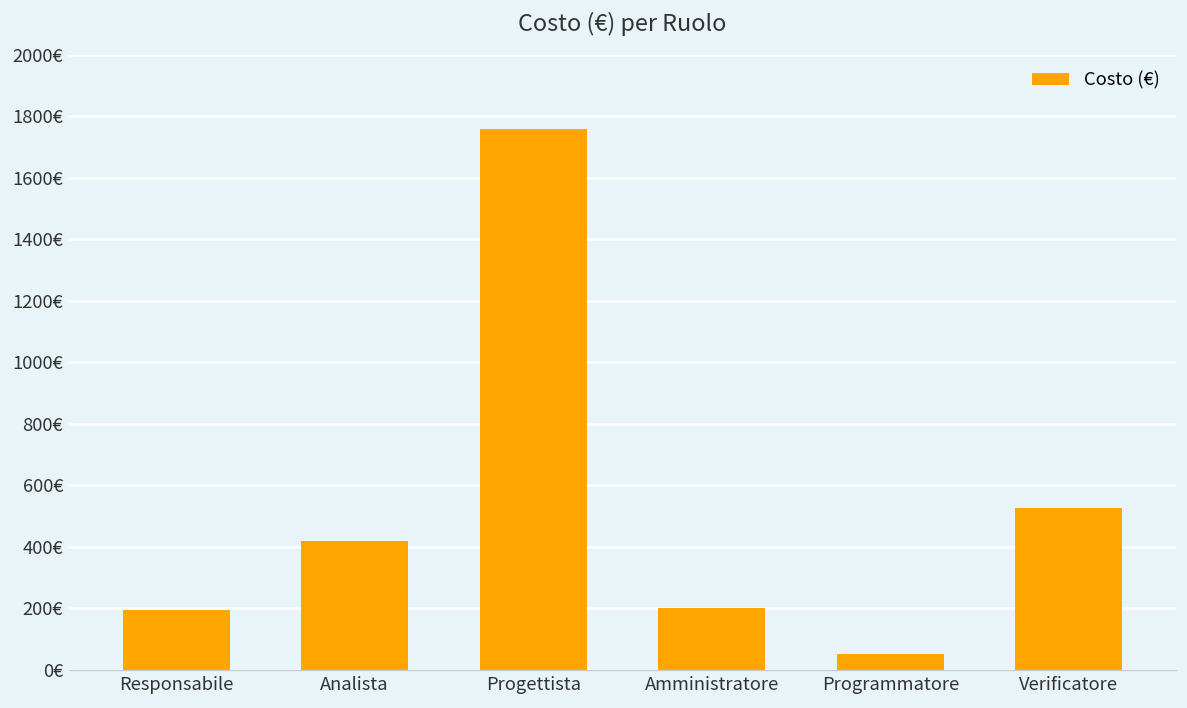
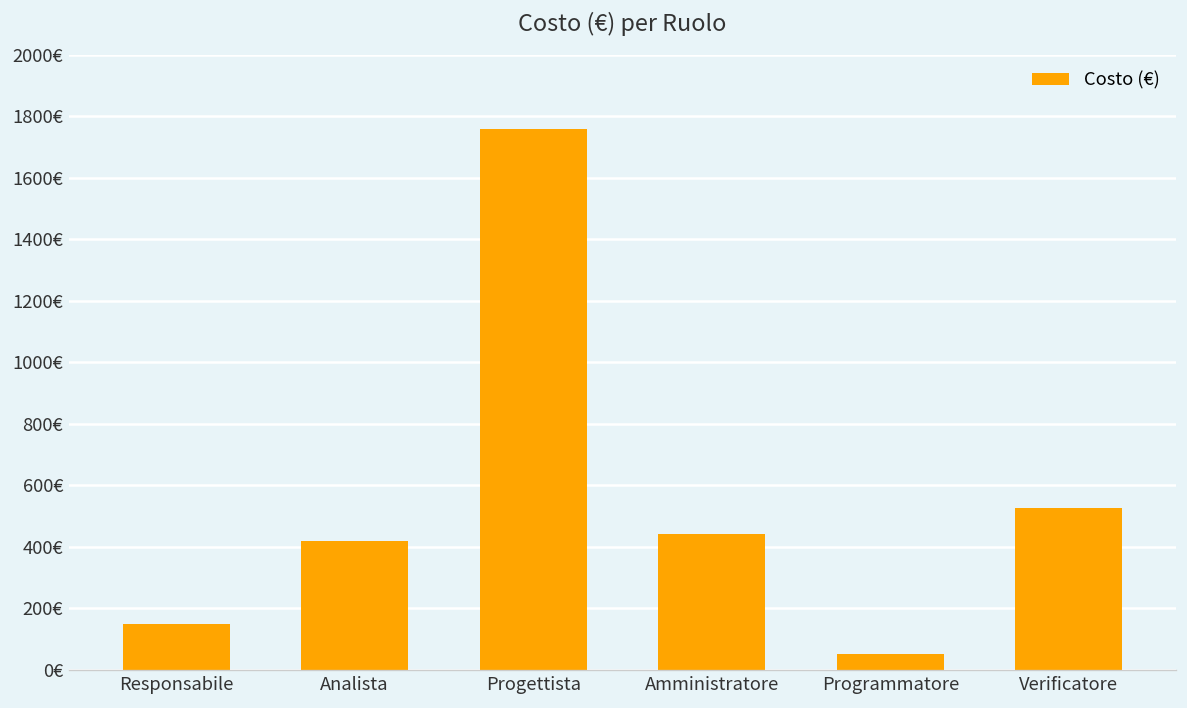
  {
-   "Responsabile": "200€",
+   "Responsabile": "150€",
    "Analista": "420€",
    "Progettista": "1760€",
-   "Amministratore": "200€",
+   "Amministratore": "440€",
    "Programmatore": "50€",
    "Verificatore": "530€"
  }
